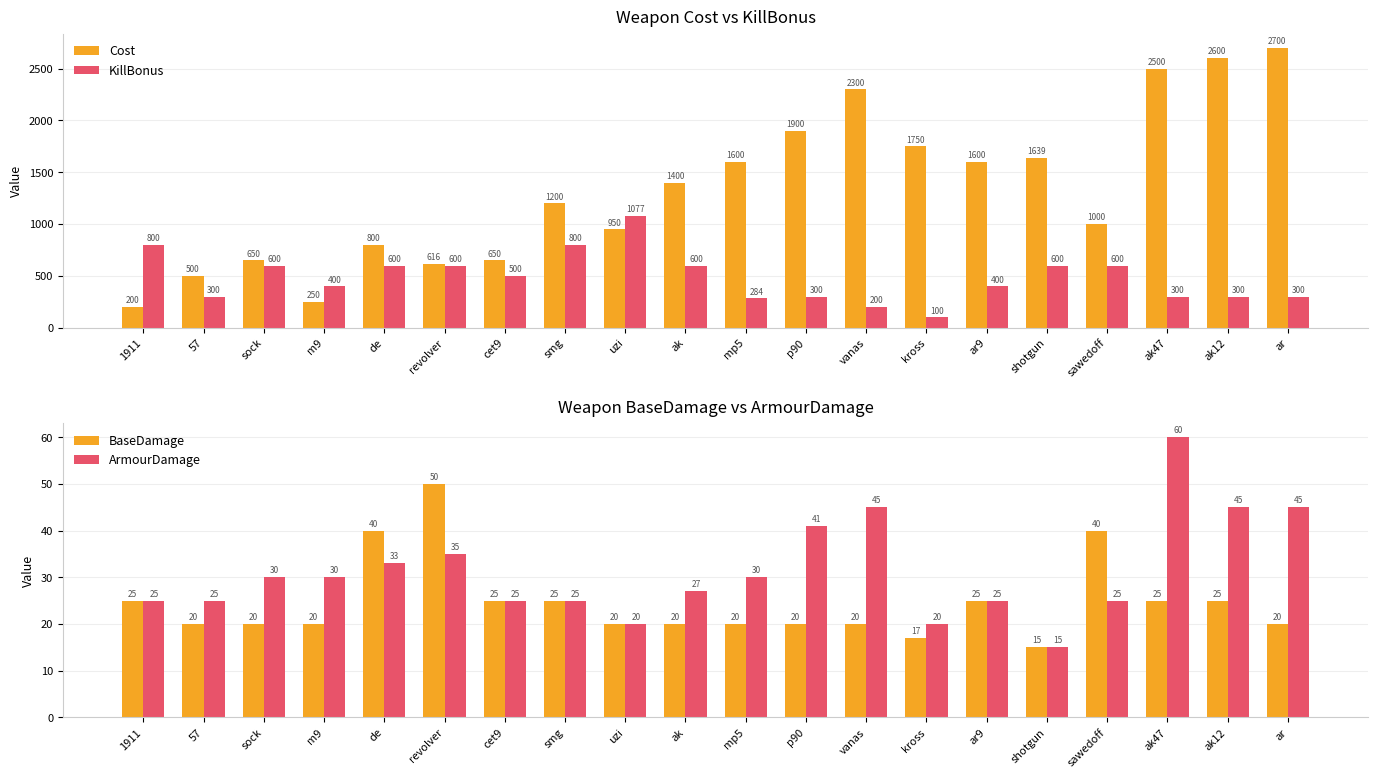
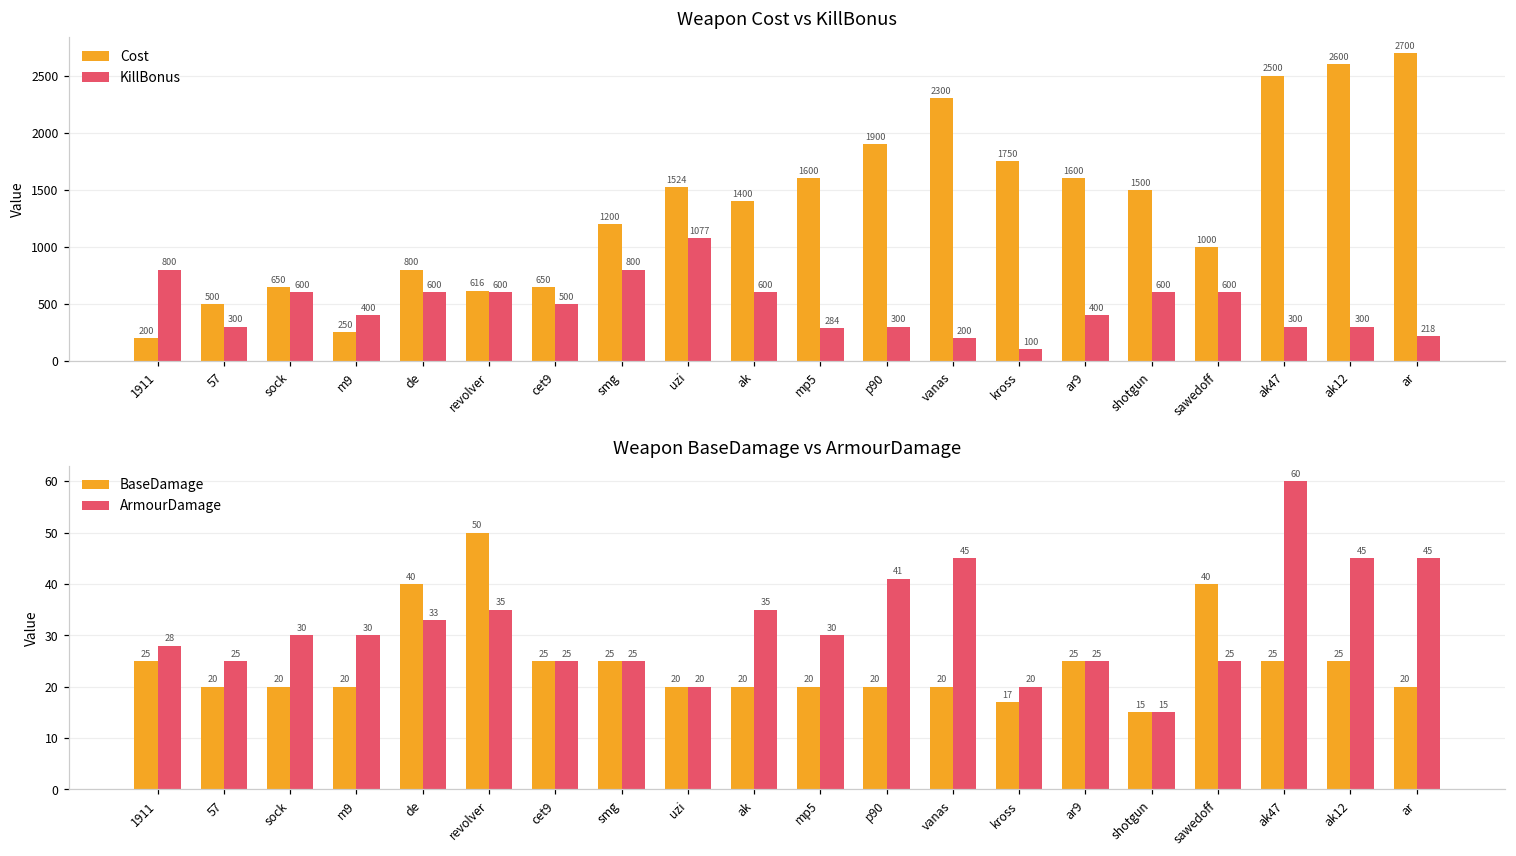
  {
    "Weapon Cost vs KillBonus": {
      "Cost": {
        "1911": 200,
        "57": 500,
        "sock": 650,
        "m9": 250,
        "de": 800,
        "revolver": 616,
        "cet9": 650,
        "smg": 1200,
-       "uzi": 950,
+       "uzi": 1524,
        "ak": 1400,
        "mp5": 1600,
        "p90": 1900,
        "vanas": 2300,
        "kross": 1750,
        "ar9": 1600,
-       "shotgun": 1639,
+       "shotgun": 1500,
        "sawedoff": 1000,
        "ak47": 2500,
        "ak12": 2600,
        "ar": 2700
      },
      "KillBonus": {
        "1911": 800,
        "57": 300,
        "sock": 600,
        "m9": 400,
        "de": 600,
        "revolver": 600,
        "cet9": 500,
        "smg": 800,
        "uzi": 1077,
        "ak": 600,
        "mp5": 284,
        "p90": 300,
        "vanas": 200,
        "kross": 100,
        "ar9": 400,
        "shotgun": 600,
        "sawedoff": 600,
        "ak47": 300,
        "ak12": 300,
-       "ar": 300
+       "ar": 218
      }
    },
    "Weapon BaseDamage vs ArmourDamage": {
      "BaseDamage": {
        "1911": 25,
        "57": 20,
        "sock": 20,
        "m9": 20,
        "de": 40,
        "revolver": 50,
        "cet9": 25,
        "smg": 25,
        "uzi": 20,
        "ak": 20,
        "mp5": 20,
        "p90": 20,
        "vanas": 20,
        "kross": 17,
        "ar9": 25,
        "shotgun": 15,
        "sawedoff": 40,
        "ak47": 25,
        "ak12": 25,
        "ar": 20
      },
      "ArmourDamage": {
-       "1911": 25,
+       "1911": 28,
        "57": 25,
        "sock": 30,
        "m9": 30,
        "de": 33,
        "revolver": 35,
        "cet9": 25,
        "smg": 25,
        "uzi": 20,
-       "ak": 27,
+       "ak": 35,
        "mp5": 30,
        "p90": 41,
        "vanas": 45,
        "kross": 20,
        "ar9": 25,
        "shotgun": 15,
        "sawedoff": 25,
        "ak47": 60,
        "ak12": 45,
        "ar": 45
      }
    }
  }
